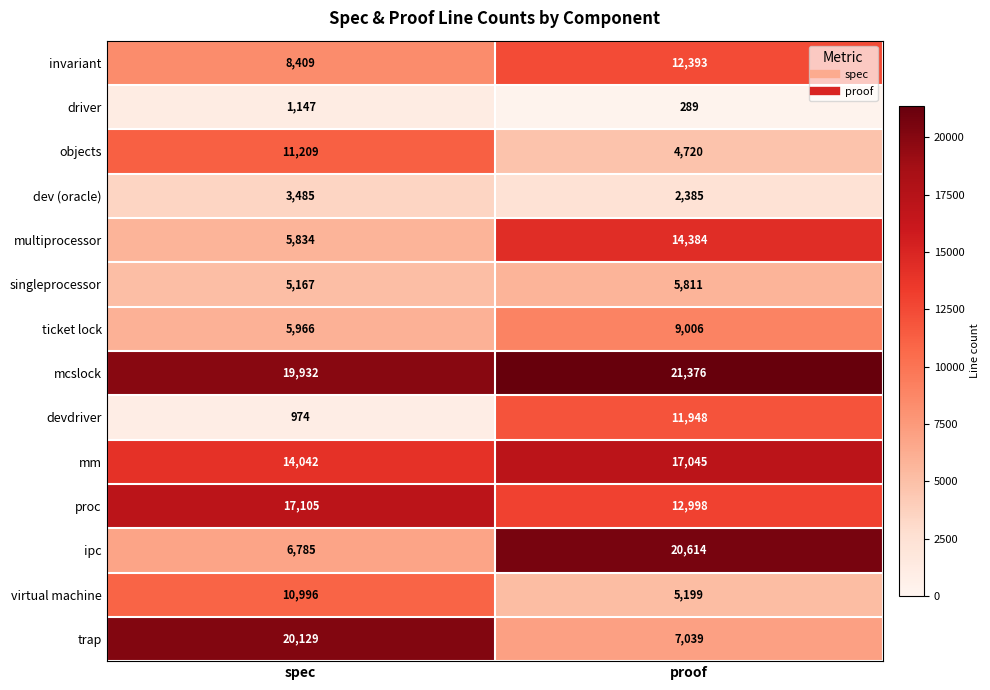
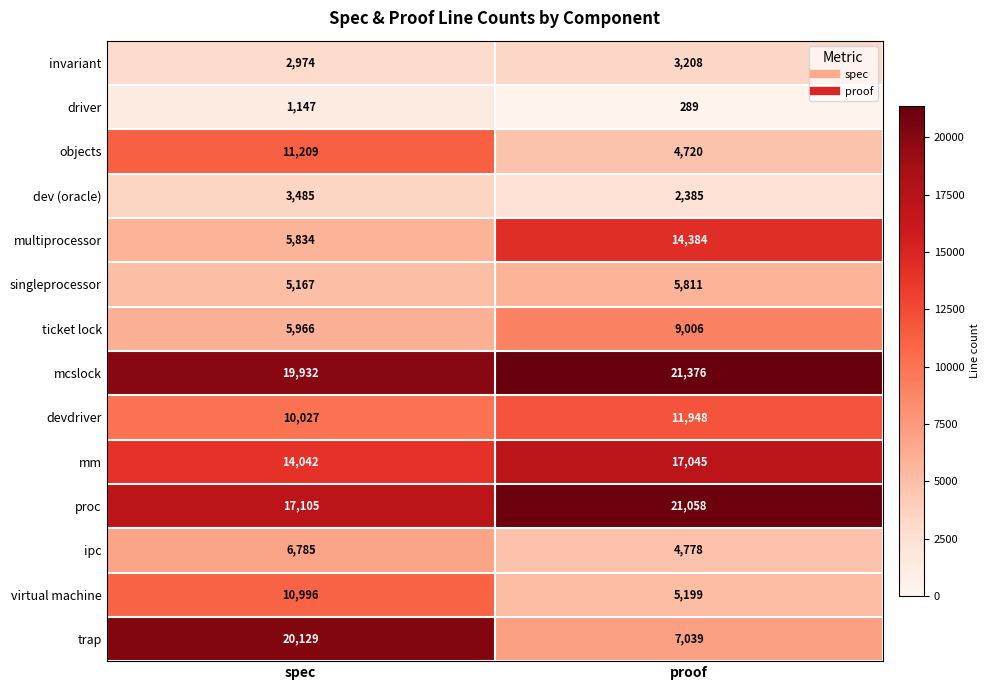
  {
    "invariant": {
-     "spec": "8,409",
-     "proof": "12,393"
+     "spec": "2,974",
+     "proof": "3,208"
    },
    "driver": {
      "spec": "1,147",
      "proof": "289"
    },
    "objects": {
      "spec": "11,209",
      "proof": "4,720"
    },
    "dev (oracle)": {
      "spec": "3,485",
      "proof": "2,385"
    },
    "multiprocessor": {
      "spec": "5,834",
      "proof": "14,384"
    },
    "singleprocessor": {
      "spec": "5,167",
      "proof": "5,811"
    },
    "ticket lock": {
      "spec": "5,966",
      "proof": "9,006"
    },
    "mcslock": {
      "spec": "19,932",
      "proof": "21,376"
    },
    "devdriver": {
-     "spec": "974",
+     "spec": "10,027",
      "proof": "11,948"
    },
    "mm": {
      "spec": "14,042",
      "proof": "17,045"
    },
    "proc": {
      "spec": "17,105",
-     "proof": "12,998"
+     "proof": "21,058"
    },
    "ipc": {
      "spec": "6,785",
-     "proof": "20,614"
+     "proof": "4,778"
    },
    "virtual machine": {
      "spec": "10,996",
      "proof": "5,199"
    },
    "trap": {
      "spec": "20,129",
      "proof": "7,039"
    }
  }
